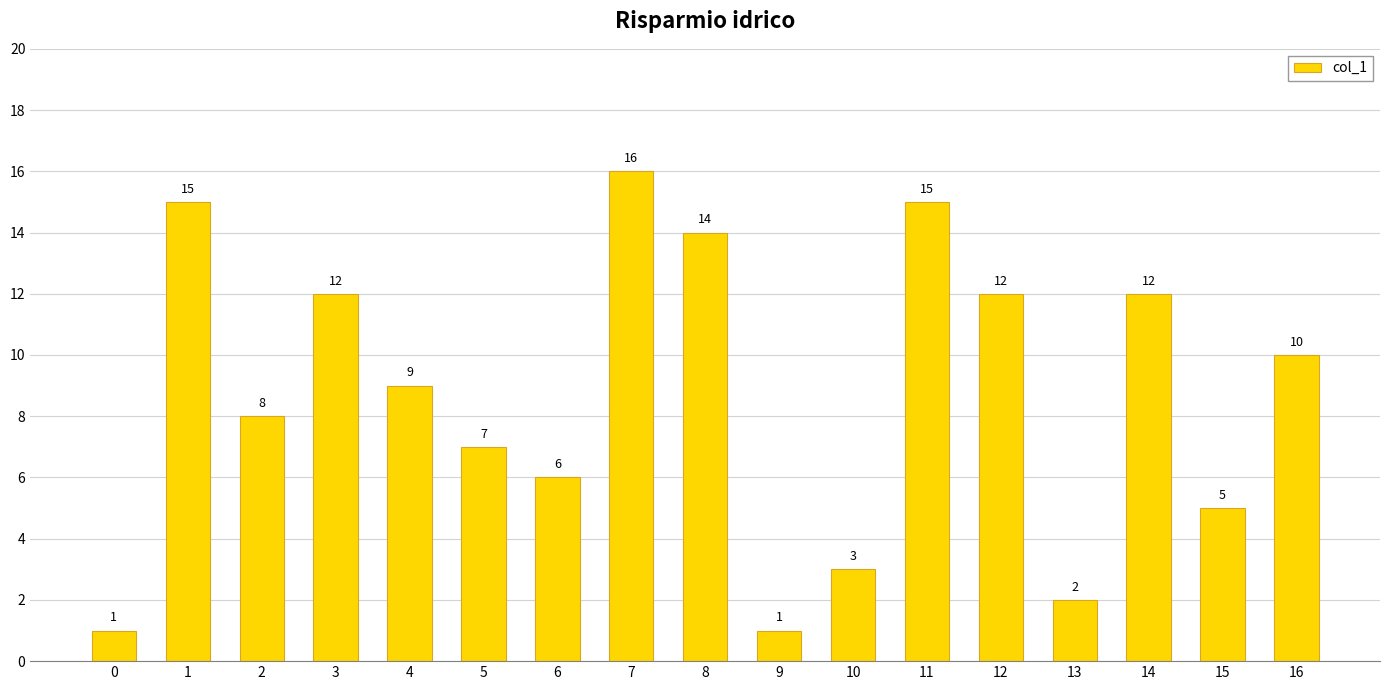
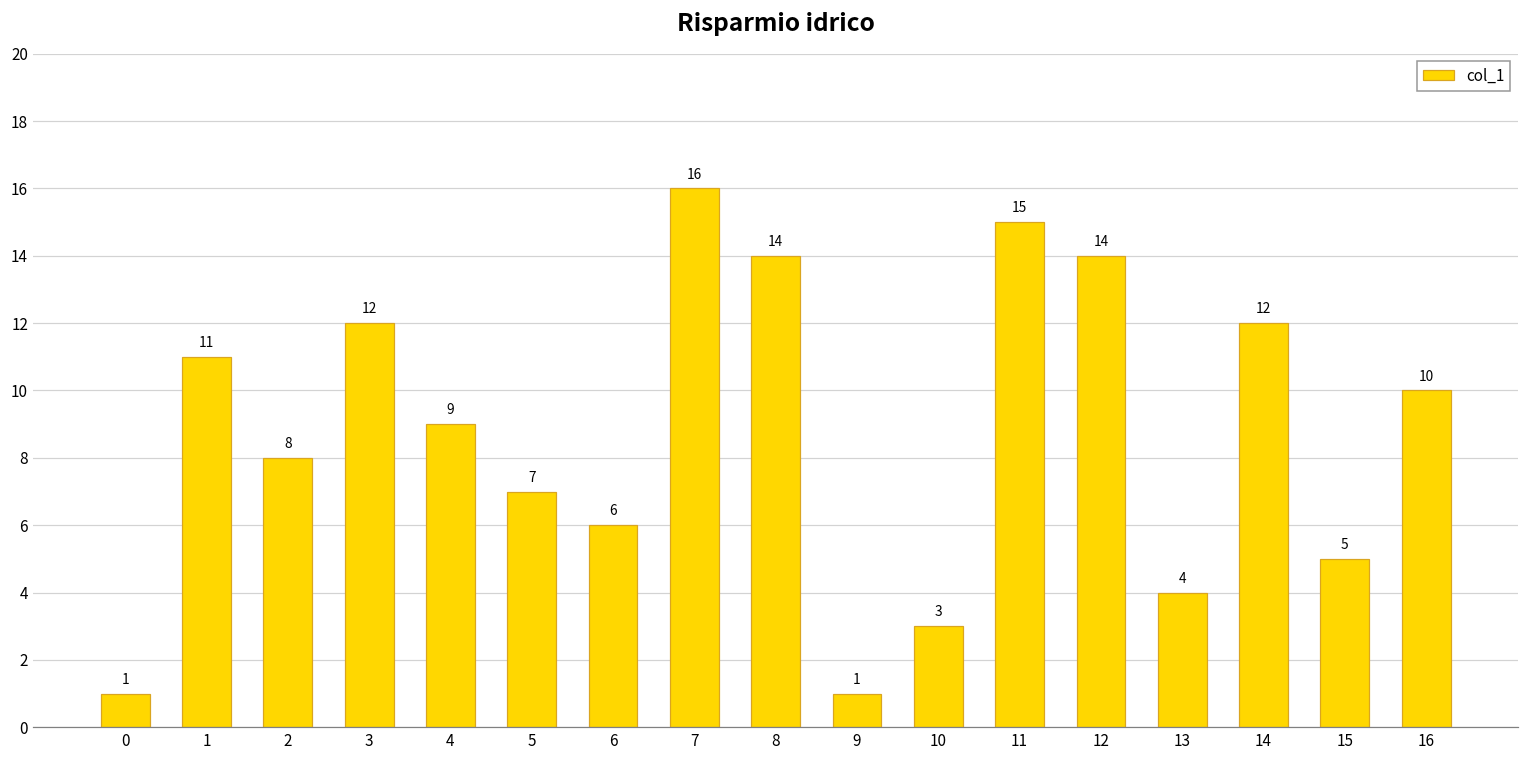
  {
    "0": 1,
-   "1": 15,
+   "1": 11,
    "2": 8,
    "3": 12,
    "4": 9,
    "5": 7,
    "6": 6,
    "7": 16,
    "8": 14,
    "9": 1,
    "10": 3,
    "11": 15,
-   "12": 12,
-   "13": 2,
+   "12": 14,
+   "13": 4,
    "14": 12,
    "15": 5,
    "16": 10
  }
